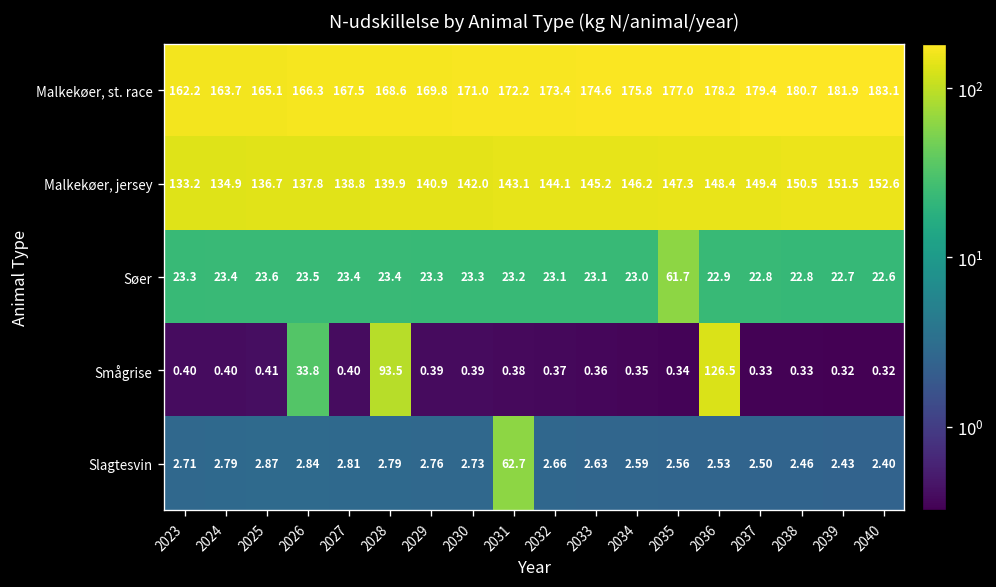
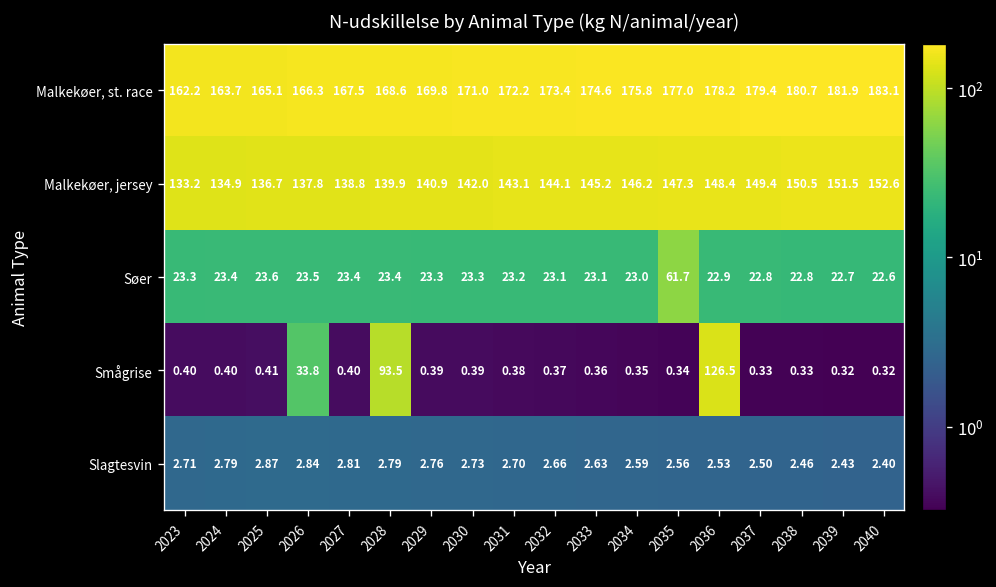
  {
    "Malkekøer, st. race": {
      "2023": 162.2,
      "2024": 163.7,
      "2025": 165.1,
      "2026": 166.3,
      "2027": 167.5,
      "2028": 168.6,
      "2029": 169.8,
      "2030": 171.0,
      "2031": 172.2,
      "2032": 173.4,
      "2033": 174.6,
      "2034": 175.8,
      "2035": 177.0,
      "2036": 178.2,
      "2037": 179.4,
      "2038": 180.7,
      "2039": 181.9,
      "2040": 183.1
    },
    "Malkekøer, jersey": {
      "2023": 133.2,
      "2024": 134.9,
      "2025": 136.7,
      "2026": 137.8,
      "2027": 138.8,
      "2028": 139.9,
      "2029": 140.9,
      "2030": 142.0,
      "2031": 143.1,
      "2032": 144.1,
      "2033": 145.2,
      "2034": 146.2,
      "2035": 147.3,
      "2036": 148.4,
      "2037": 149.4,
      "2038": 150.5,
      "2039": 151.5,
      "2040": 152.6
    },
    "Søer": {
      "2023": 23.3,
      "2024": 23.4,
      "2025": 23.6,
      "2026": 23.5,
      "2027": 23.4,
      "2028": 23.4,
      "2029": 23.3,
      "2030": 23.3,
      "2031": 23.2,
      "2032": 23.1,
      "2033": 23.1,
      "2034": 23.0,
      "2035": 61.7,
      "2036": 22.9,
      "2037": 22.8,
      "2038": 22.8,
      "2039": 22.7,
      "2040": 22.6
    },
    "Smågrise": {
      "2023": 0.40,
      "2024": 0.40,
      "2025": 0.41,
      "2026": 33.8,
      "2027": 0.40,
      "2028": 93.5,
      "2029": 0.39,
      "2030": 0.39,
      "2031": 0.38,
      "2032": 0.37,
      "2033": 0.36,
      "2034": 0.35,
      "2035": 0.34,
      "2036": 126.5,
      "2037": 0.33,
      "2038": 0.33,
      "2039": 0.32,
      "2040": 0.32
    },
    "Slagtesvin": {
      "2023": 2.71,
      "2024": 2.79,
      "2025": 2.87,
      "2026": 2.84,
      "2027": 2.81,
      "2028": 2.79,
      "2029": 2.76,
      "2030": 2.73,
-     "2031": 62.7,
+     "2031": 2.70,
      "2032": 2.66,
      "2033": 2.63,
      "2034": 2.59,
      "2035": 2.56,
      "2036": 2.53,
      "2037": 2.50,
      "2038": 2.46,
      "2039": 2.43,
      "2040": 2.40
    }
  }
